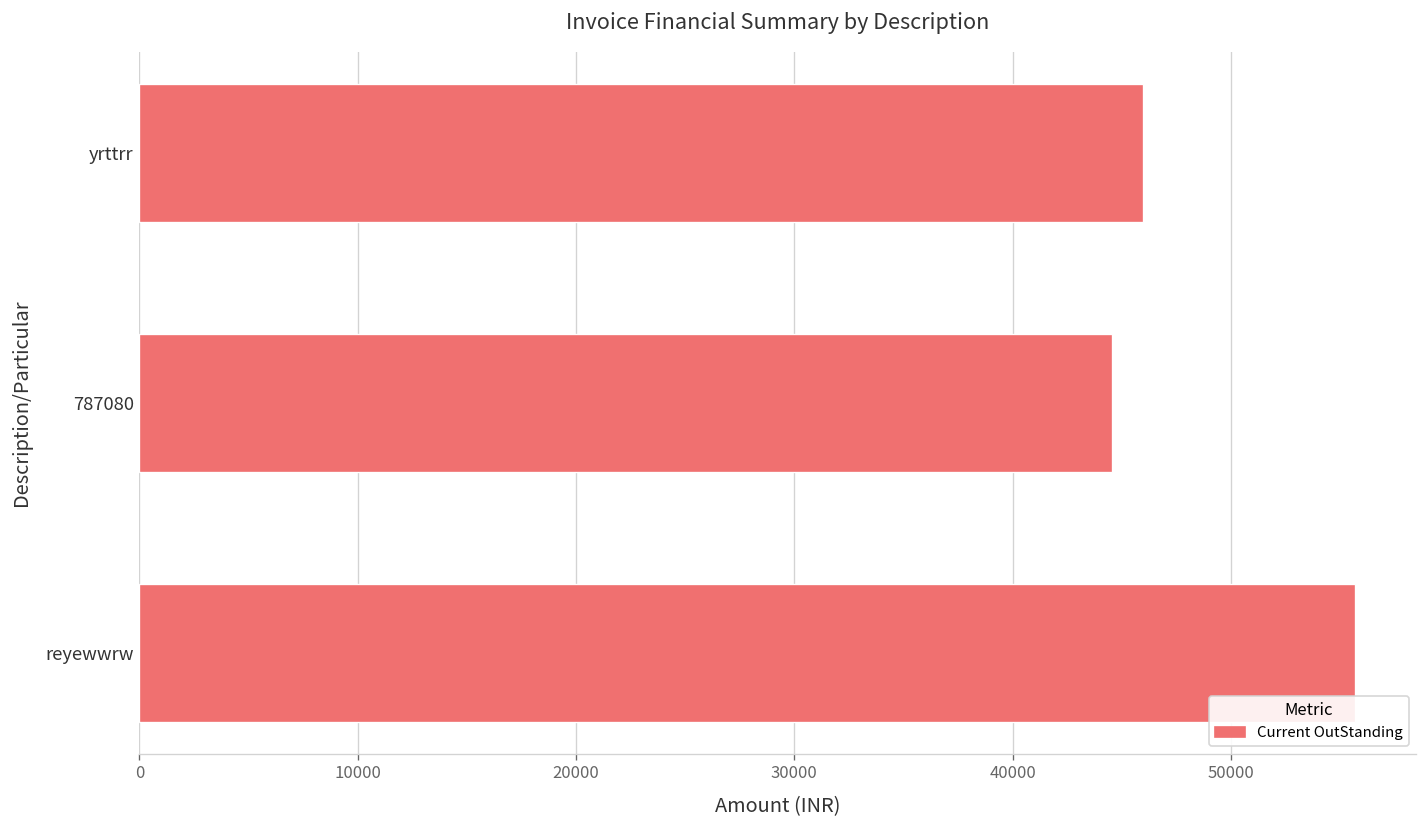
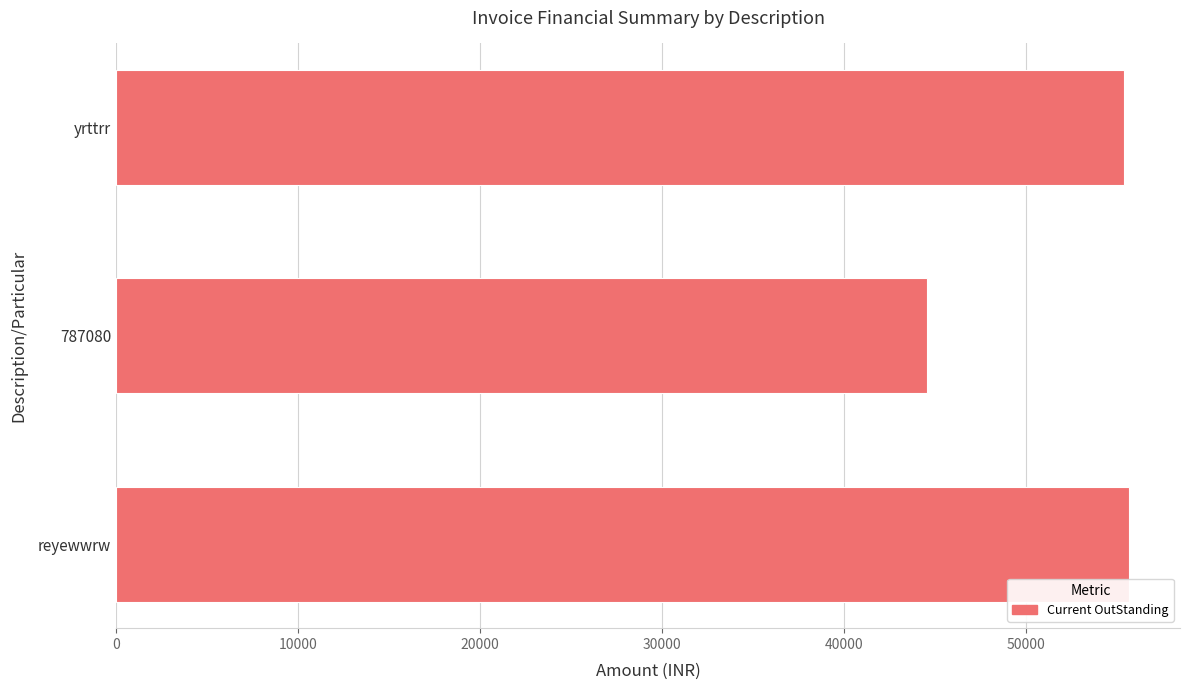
  {
-   "yrttrr": 46000,
+   "yrttrr": 55400,
    "787080": 44600,
    "reyewwrw": 55700
  }
